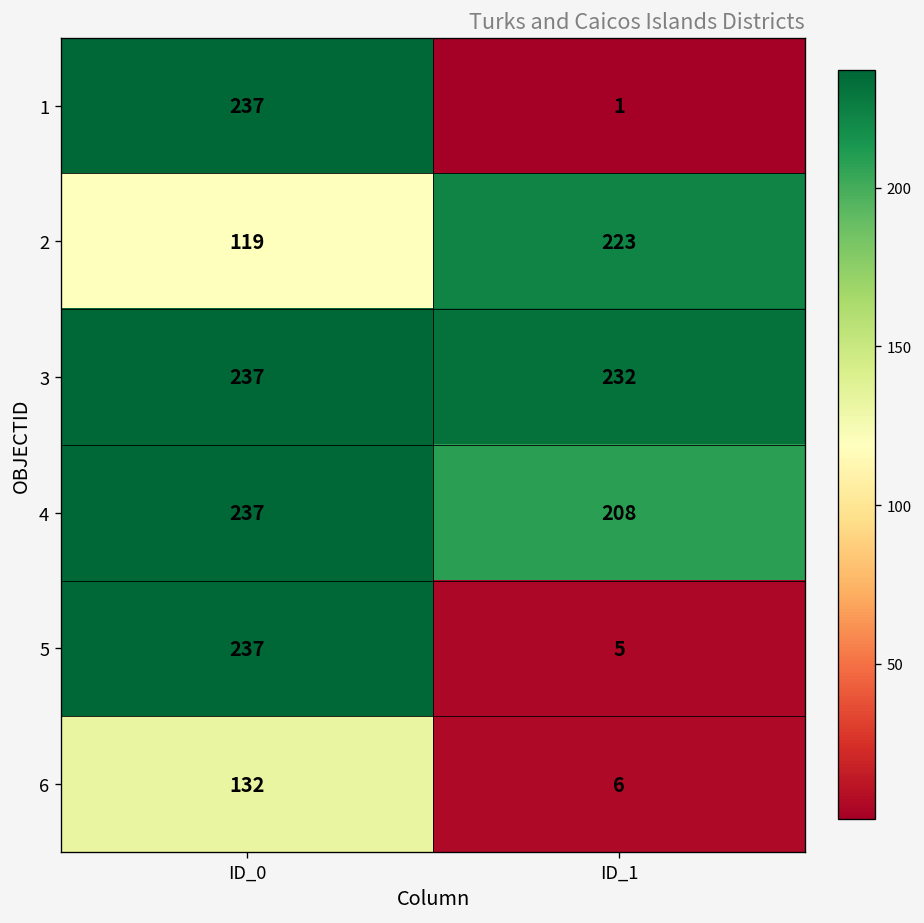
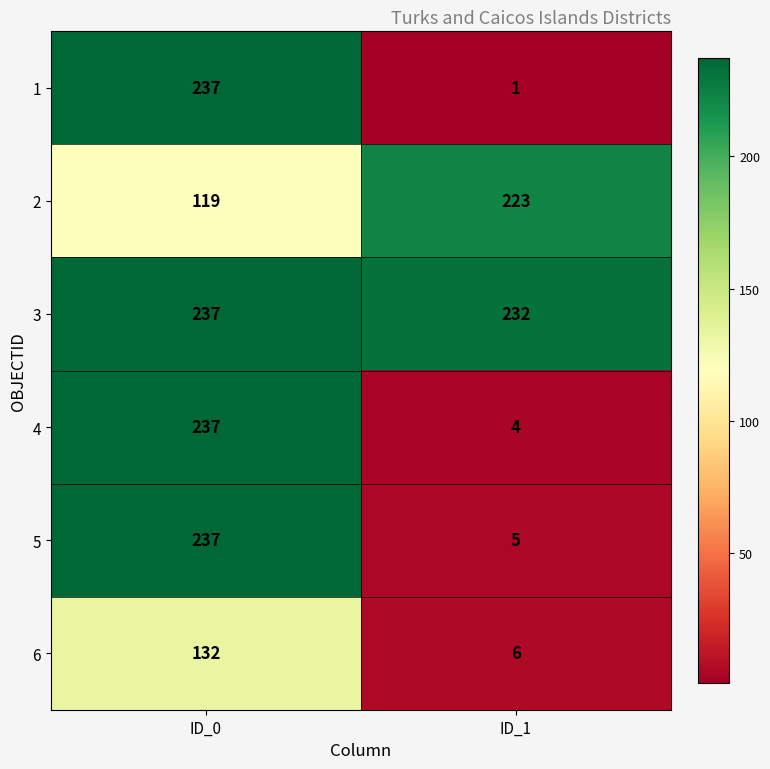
  {
    "1": {
      "ID_0": 237,
      "ID_1": 1
    },
    "2": {
      "ID_0": 119,
      "ID_1": 223
    },
    "3": {
      "ID_0": 237,
      "ID_1": 232
    },
    "4": {
      "ID_0": 237,
-     "ID_1": 208
+     "ID_1": 4
    },
    "5": {
      "ID_0": 237,
      "ID_1": 5
    },
    "6": {
      "ID_0": 132,
      "ID_1": 6
    }
  }
